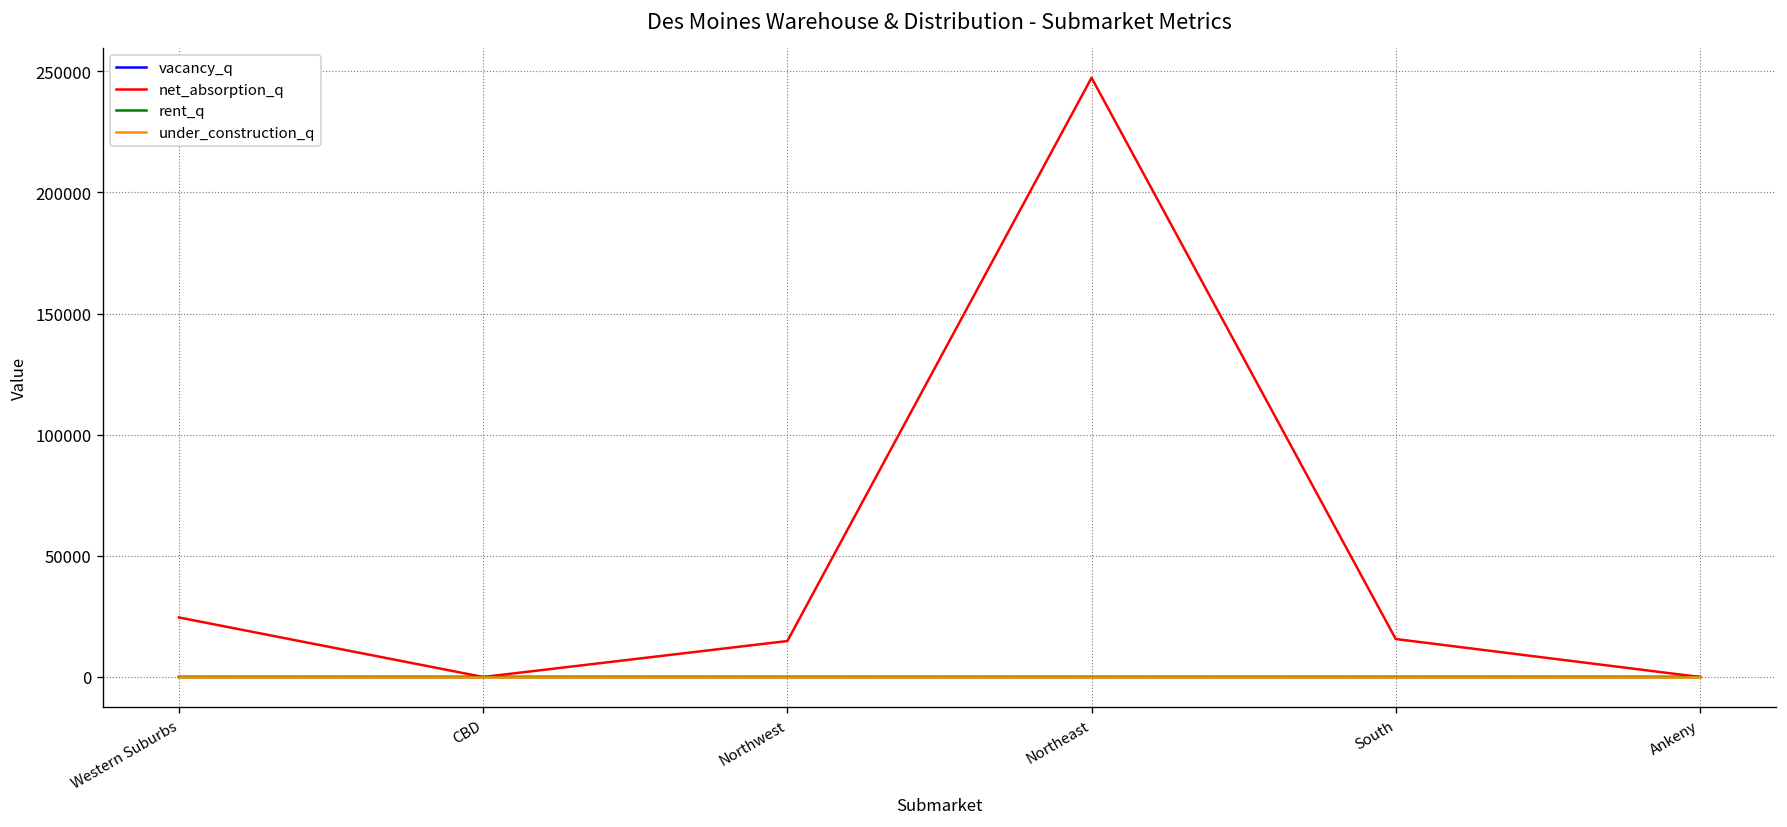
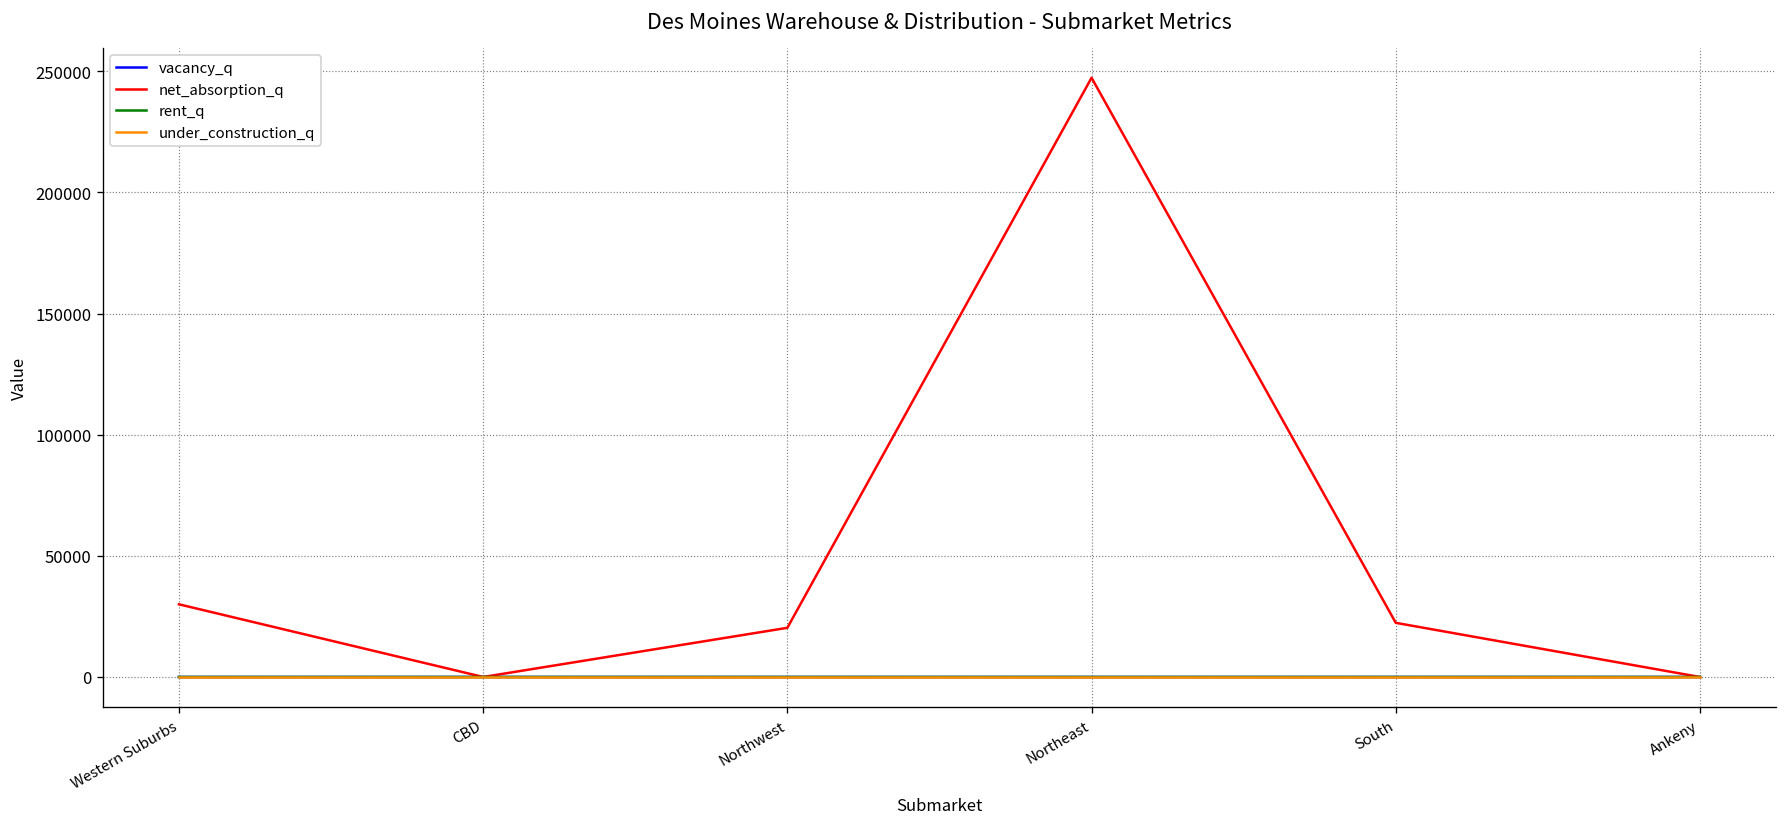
  {
    "under_construction_q": {
      "Western Suburbs": 0,
      "Northwest": 0,
      "Northeast": 0,
      "South": 0
    },
    "net_absorption_q": {
-     "Western Suburbs": 25000,
-     "Northwest": 15000,
+     "Western Suburbs": 30000,
+     "Northwest": 20000,
      "Northeast": 247000,
-     "South": 16000
+     "South": 22000
    }
  }
